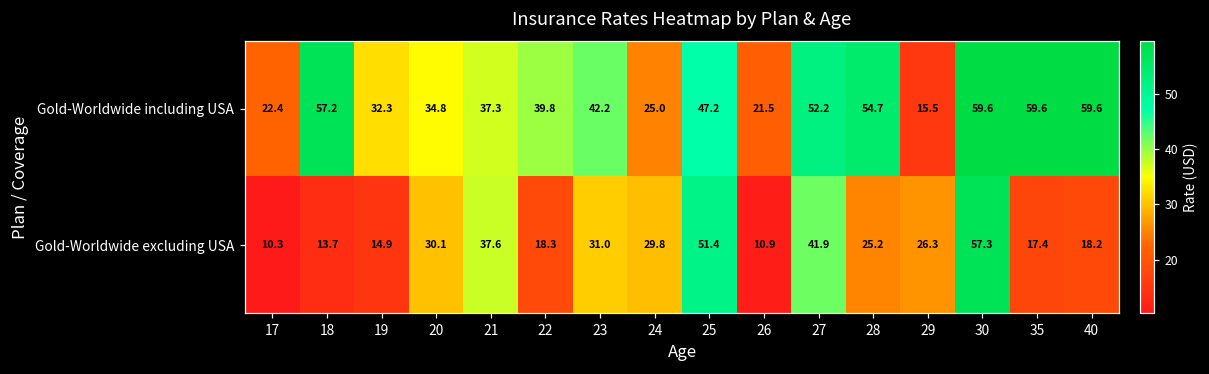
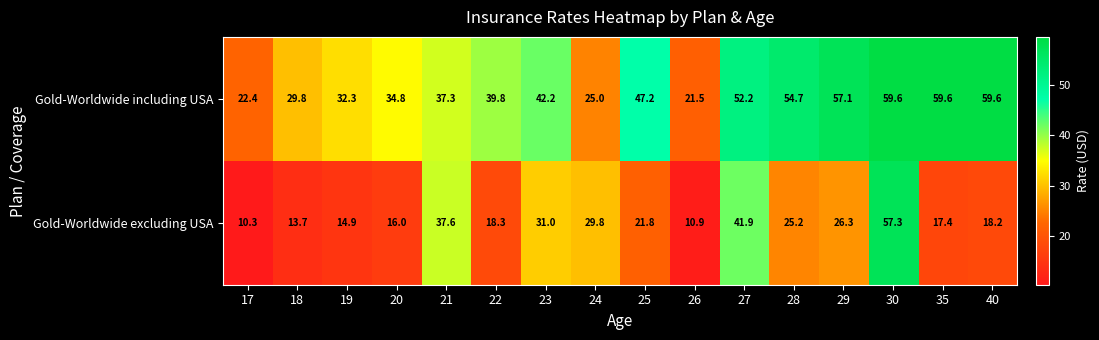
  {
    "Gold-Worldwide including USA": {
      "17": 22.4,
-     "18": 57.2,
+     "18": 29.8,
      "19": 32.3,
      "20": 34.8,
      "21": 37.3,
      "22": 39.8,
      "23": 42.2,
      "24": 25.0,
      "25": 47.2,
      "26": 21.5,
      "27": 52.2,
      "28": 54.7,
-     "29": 15.5,
+     "29": 57.1,
      "30": 59.6,
      "35": 59.6,
      "40": 59.6
    },
    "Gold-Worldwide excluding USA": {
      "17": 10.3,
      "18": 13.7,
      "19": 14.9,
-     "20": 30.1,
+     "20": 16.0,
      "21": 37.6,
      "22": 18.3,
      "23": 31.0,
      "24": 29.8,
-     "25": 51.4,
+     "25": 21.8,
      "26": 10.9,
      "27": 41.9,
      "28": 25.2,
      "29": 26.3,
      "30": 57.3,
      "35": 17.4,
      "40": 18.2
    }
  }
